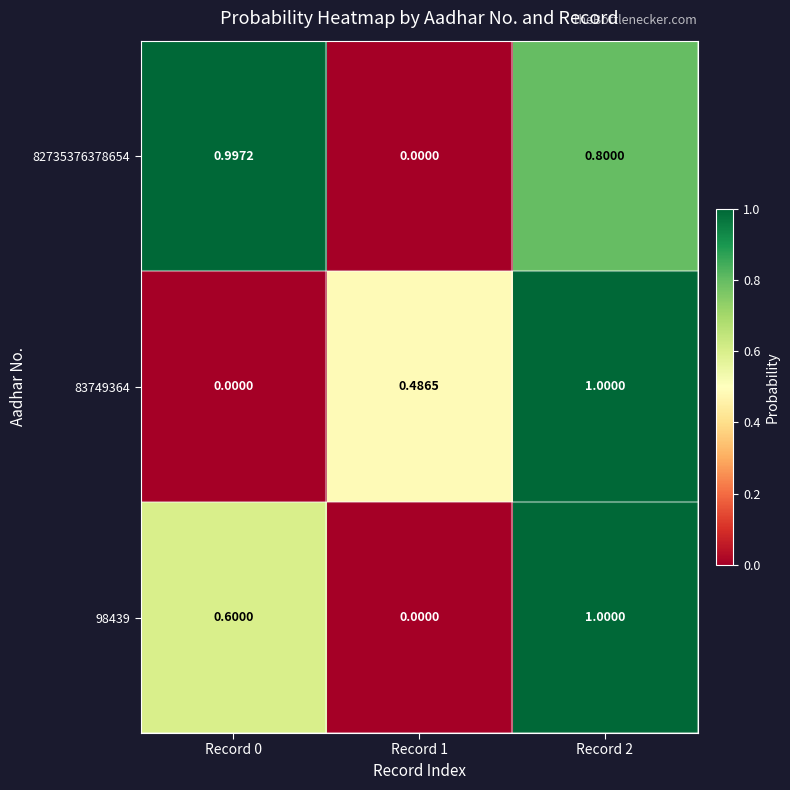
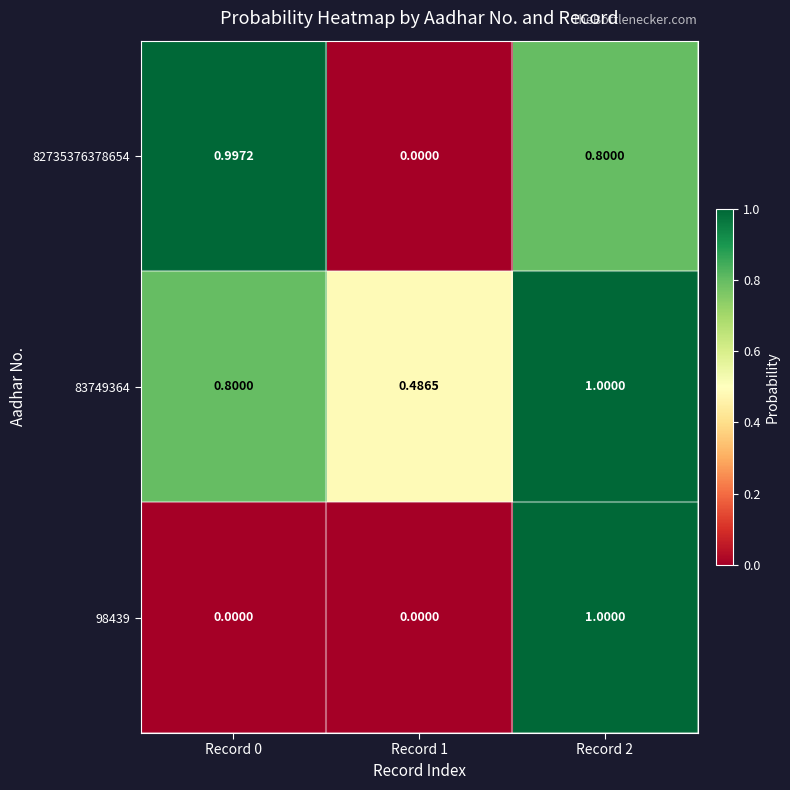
  {
    "82735376378654": {
      "Record 0": 0.9972,
      "Record 1": 0.0000,
      "Record 2": 0.8000
    },
    "83749364": {
-     "Record 0": 0.0000,
+     "Record 0": 0.8000,
      "Record 1": 0.4865,
      "Record 2": 1.0000
    },
    "98439": {
-     "Record 0": 0.6000,
+     "Record 0": 0.0000,
      "Record 1": 0.0000,
      "Record 2": 1.0000
    }
  }
